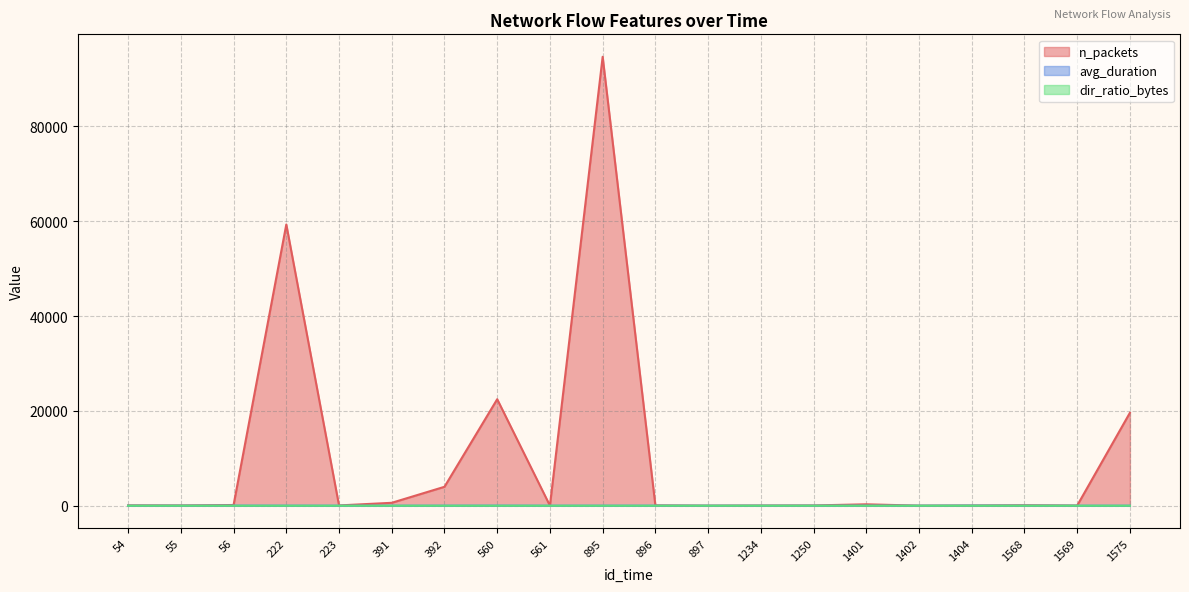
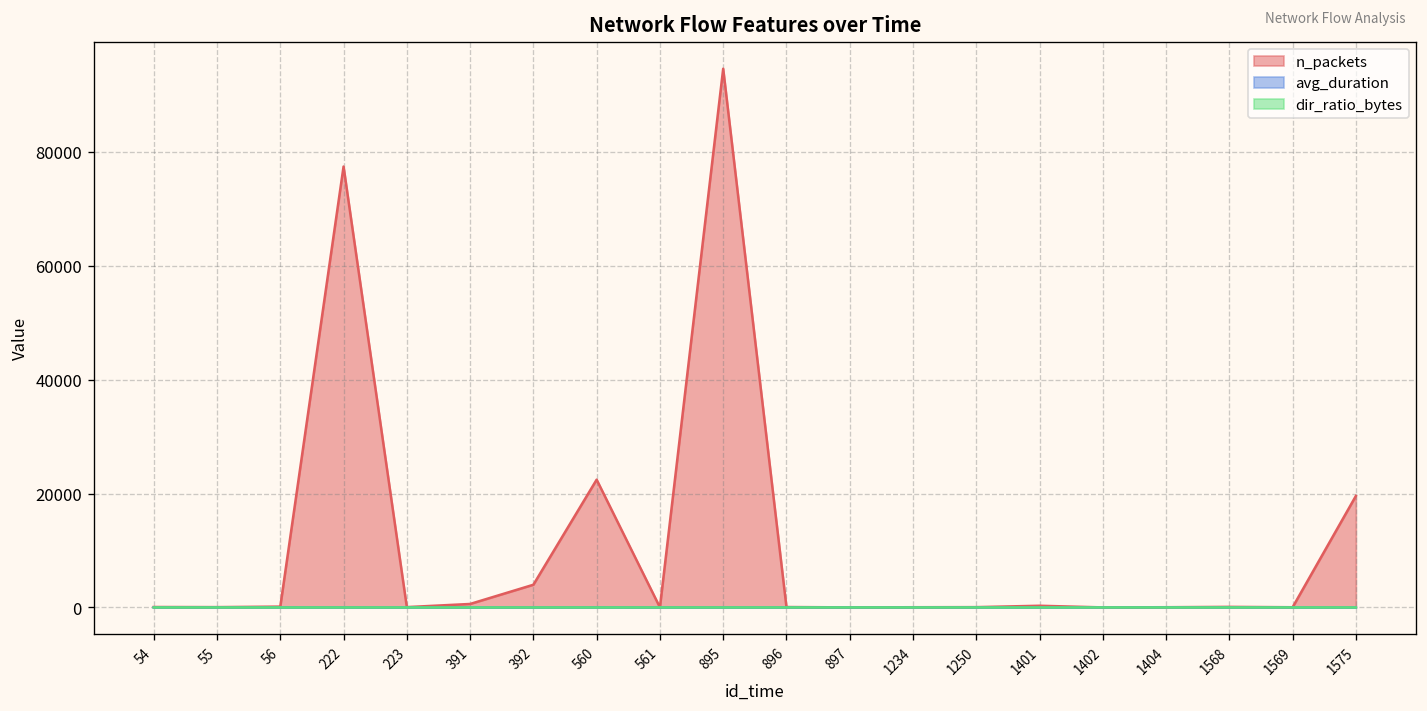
  {
    "n_packets": {
-     "222": 59000,
+     "222": 78000,
      "391": 1000,
      "392": 4000,
      "560": 22000,
      "895": 95000,
      "1575": 20000
    },
    "dir_ratio_bytes": {
      "222": 0,
      "391": 0,
      "392": 0,
      "560": 0,
      "895": 0,
      "1575": 0
    }
  }
